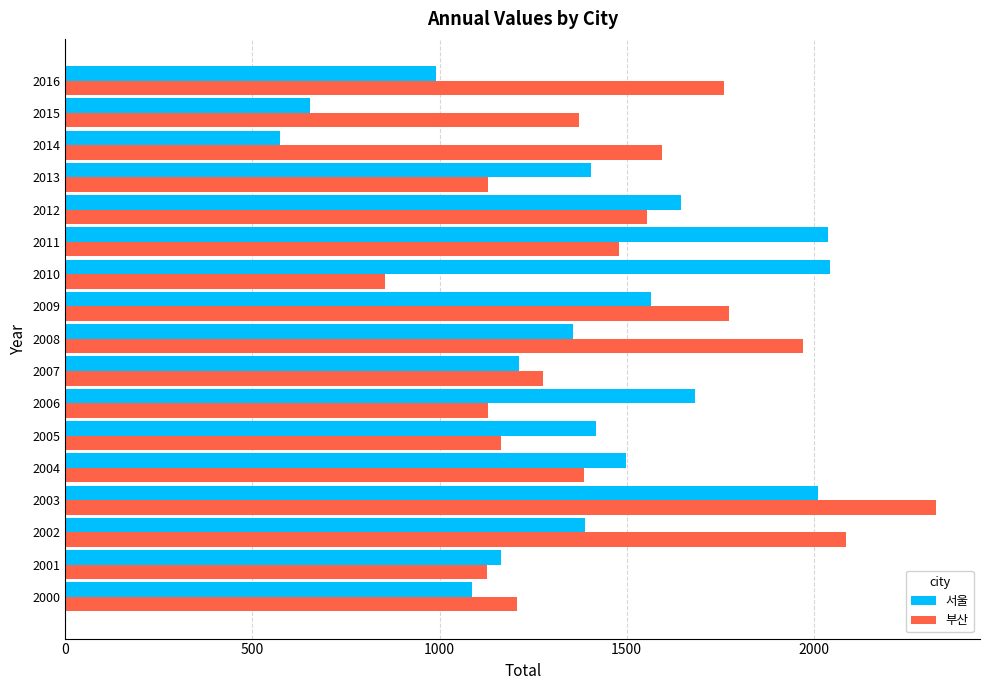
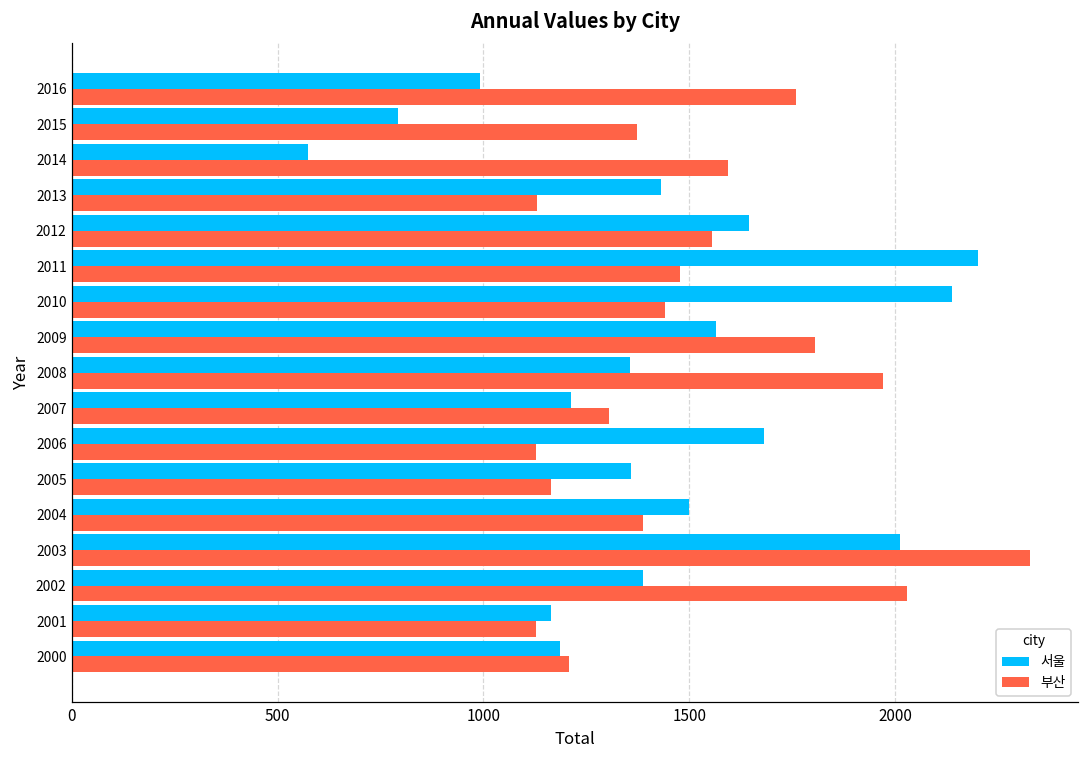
  {
    "서울": {
      "2016": 990,
-     "2015": 650,
+     "2015": 790,
      "2014": 570,
-     "2013": 1400,
+     "2013": 1430,
      "2012": 1650,
-     "2011": 2040,
-     "2010": 2040,
+     "2011": 2200,
+     "2010": 2140,
      "2009": 1560,
      "2008": 1360,
      "2007": 1210,
      "2006": 1680,
-     "2005": 1420,
+     "2005": 1360,
      "2004": 1500,
      "2003": 2010,
      "2002": 1390,
      "2001": 1160,
-     "2000": 1090
+     "2000": 1190
    },
    "부산": {
      "2016": 1760,
      "2015": 1370,
      "2014": 1590,
      "2013": 1130,
      "2012": 1560,
      "2011": 1480,
-     "2010": 850,
-     "2009": 1770,
+     "2010": 1440,
+     "2009": 1810,
      "2008": 1970,
-     "2007": 1280,
+     "2007": 1300,
      "2006": 1130,
      "2005": 1160,
      "2004": 1390,
      "2003": 2330,
-     "2002": 2090,
+     "2002": 2030,
      "2001": 1130,
      "2000": 1210
    }
  }
